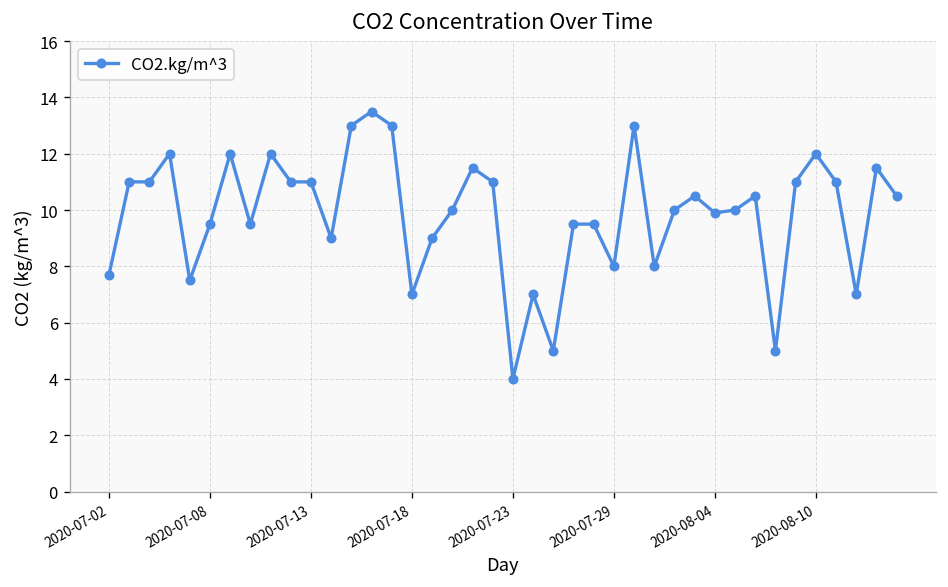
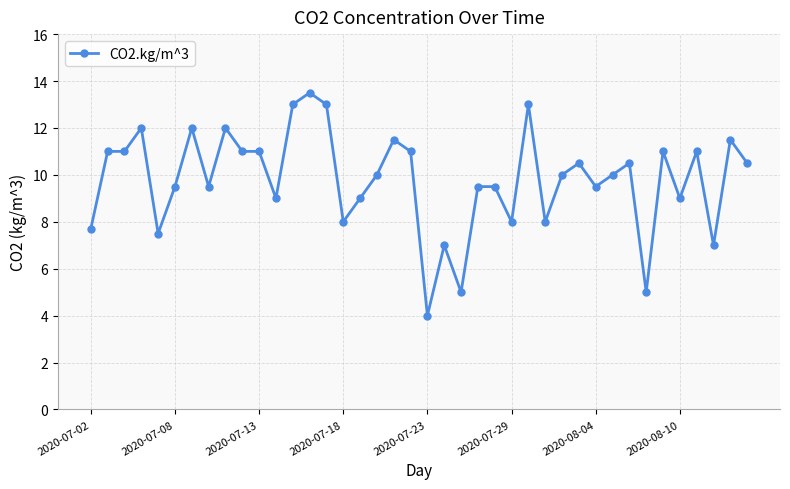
  {
    "2020-07-02": 7.7,
    "2020-07-08": 9.5,
    "2020-07-13": 11.0,
-   "2020-07-18": 7,
+   "2020-07-18": 8,
    "2020-07-23": 4.0,
    "2020-07-29": 8.0,
-   "2020-08-04": 9.9,
-   "2020-08-10": 12
+   "2020-08-04": 9.5,
+   "2020-08-10": 9
  }
